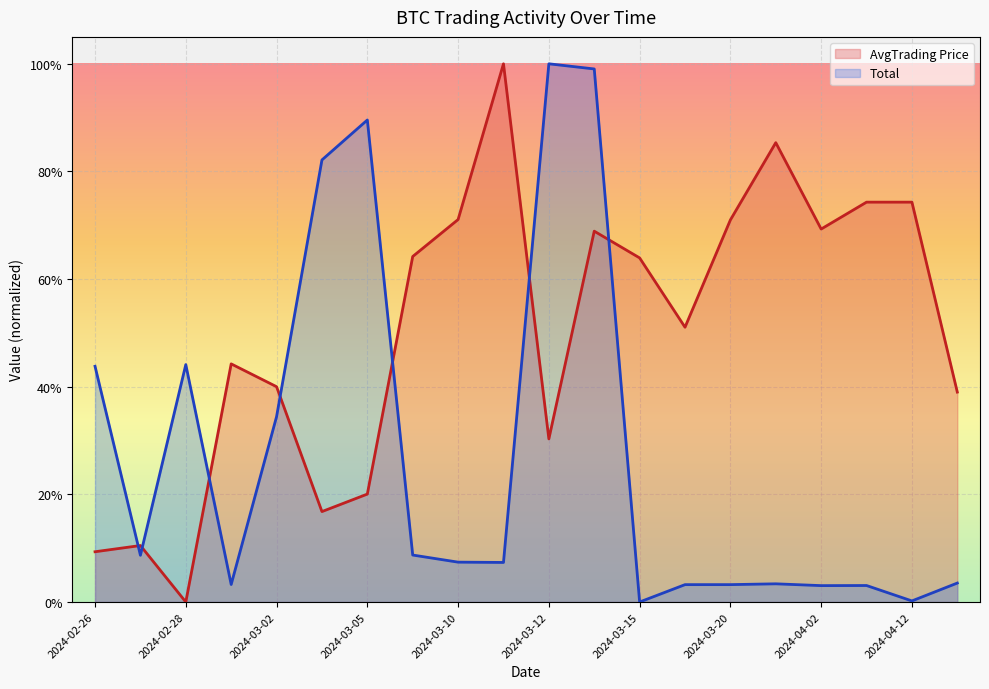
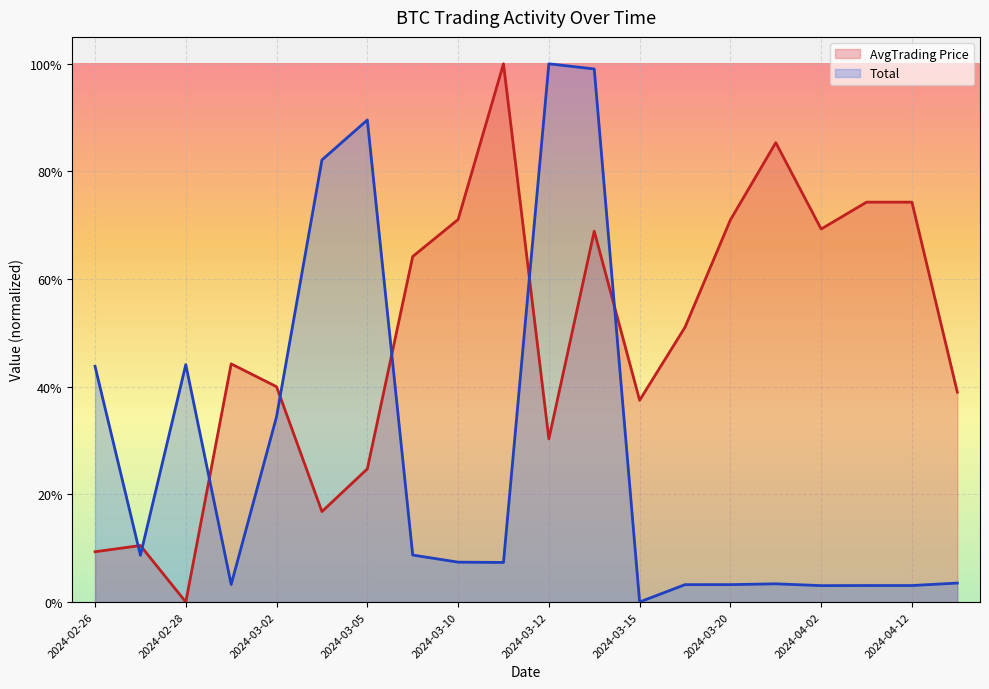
  {
    "AvgTrading Price": {
      "2024-02-26": "9%",
      "2024-02-28": "0%",
      "2024-03-02": "40%",
-     "2024-03-05": "20%",
+     "2024-03-05": "25%",
      "2024-03-10": "71%",
      "2024-03-12": "30%",
-     "2024-03-15": "64%",
+     "2024-03-15": "37%",
      "2024-03-20": "71%",
      "2024-04-02": "69%",
      "2024-04-12": "74%"
    },
    "Total": {
      "2024-02-26": "44%",
      "2024-02-28": "44%",
      "2024-03-02": "34%",
      "2024-03-05": "90%",
      "2024-03-10": "7%",
      "2024-03-12": "100%",
      "2024-03-15": "0%",
      "2024-03-20": "3%",
      "2024-04-02": "3%",
-     "2024-04-12": "0%"
+     "2024-04-12": "3%"
    }
  }
